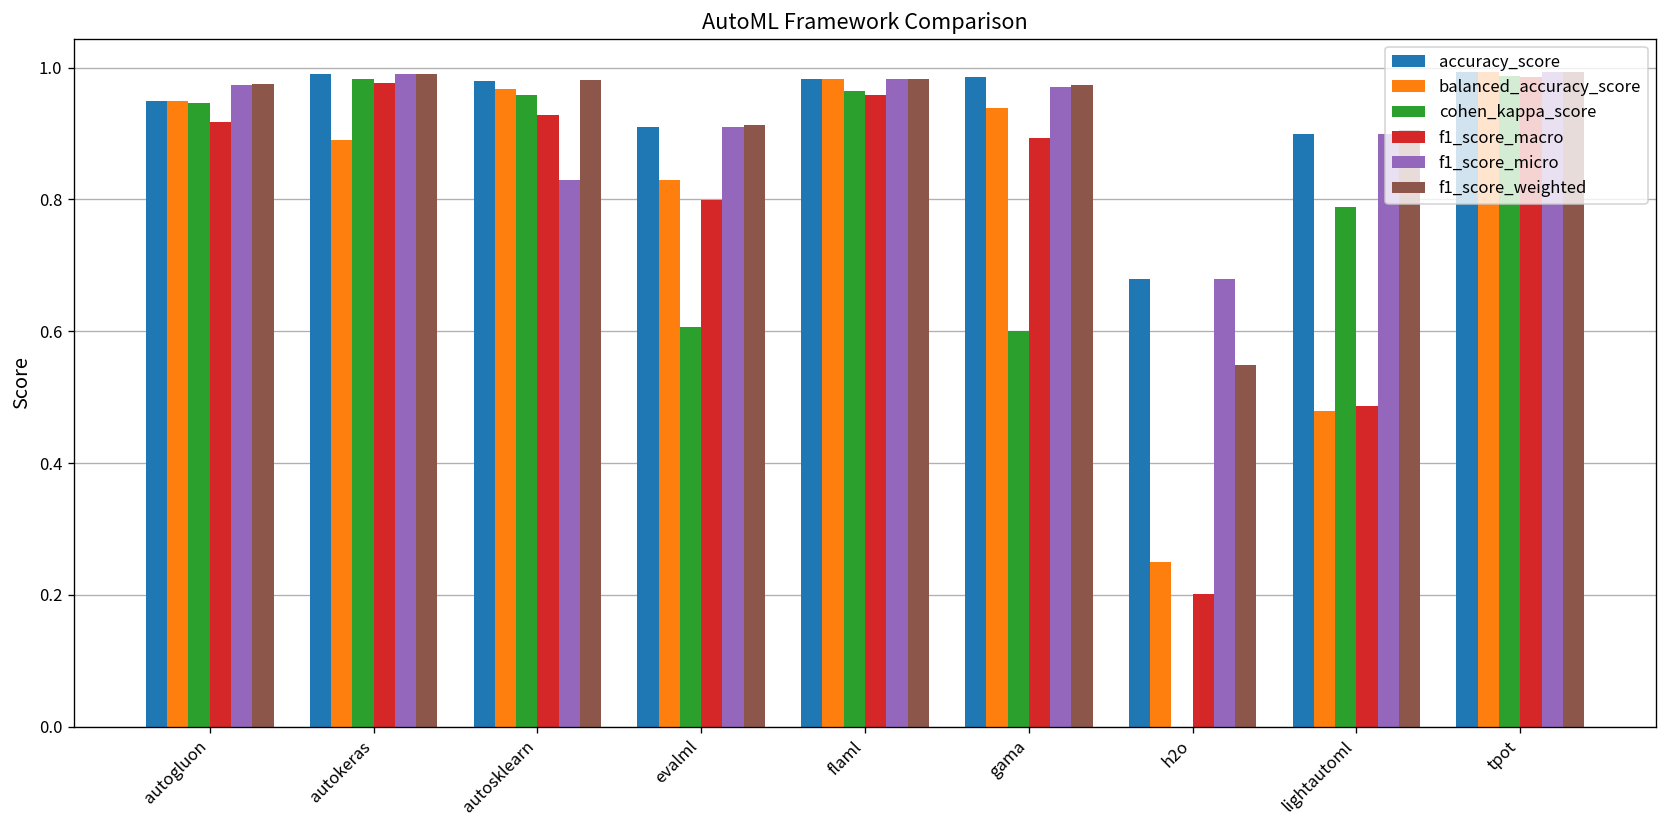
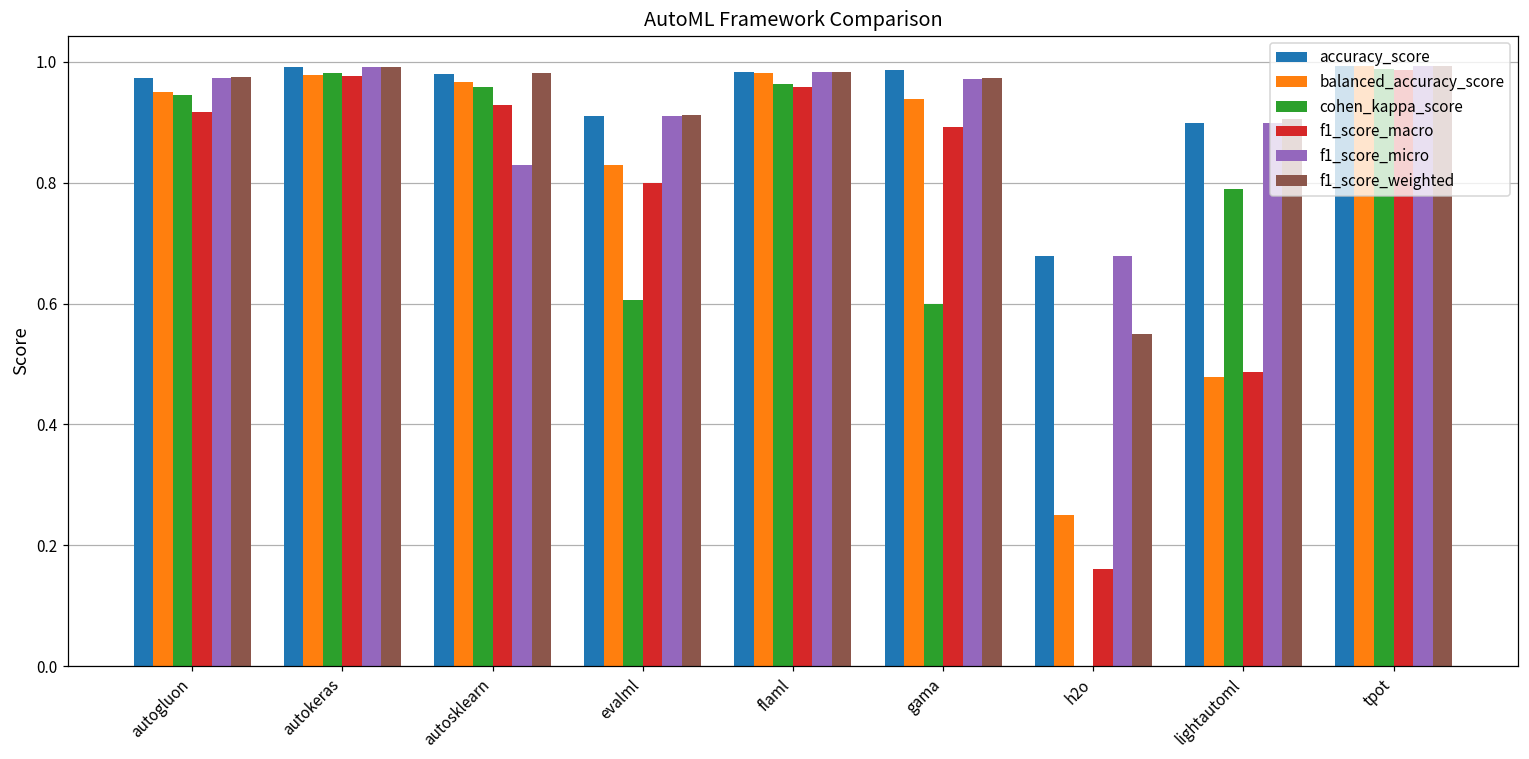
  {
    "accuracy_score": {
-     "autogluon": 0.95,
+     "autogluon": 0.97,
      "autokeras": 0.99,
      "autosklearn": 0.98,
      "evalml": 0.91,
      "flaml": 0.98,
      "gama": 0.99,
      "h2o": 0.68,
      "lightautoml": 0.90
    },
    "balanced_accuracy_score": {
      "autogluon": 0.95,
-     "autokeras": 0.89,
+     "autokeras": 0.98,
      "autosklearn": 0.97,
      "evalml": 0.83,
      "flaml": 0.98,
      "gama": 0.94,
      "h2o": 0.25,
      "lightautoml": 0.48
    },
    "cohen_kappa_score": {
      "autogluon": 0.95,
      "autokeras": 0.98,
      "autosklearn": 0.96,
      "evalml": 0.61,
      "flaml": 0.96,
      "gama": 0.60,
      "h2o": 0.00,
      "lightautoml": 0.79
    },
    "f1_score_macro": {
      "autogluon": 0.92,
      "autokeras": 0.98,
      "autosklearn": 0.93,
      "evalml": 0.80,
      "flaml": 0.96,
      "gama": 0.89,
-     "h2o": 0.20,
+     "h2o": 0.16,
      "lightautoml": 0.49
    },
    "f1_score_micro": {
      "autogluon": 0.97,
      "autokeras": 0.99,
      "autosklearn": 0.83,
      "evalml": 0.91,
      "flaml": 0.98,
      "gama": 0.97,
      "h2o": 0.68
    },
    "f1_score_weighted": {
      "autogluon": 0.98,
      "autokeras": 0.99,
      "autosklearn": 0.98,
      "evalml": 0.91,
      "flaml": 0.98,
      "gama": 0.97,
      "h2o": 0.55
    }
  }
